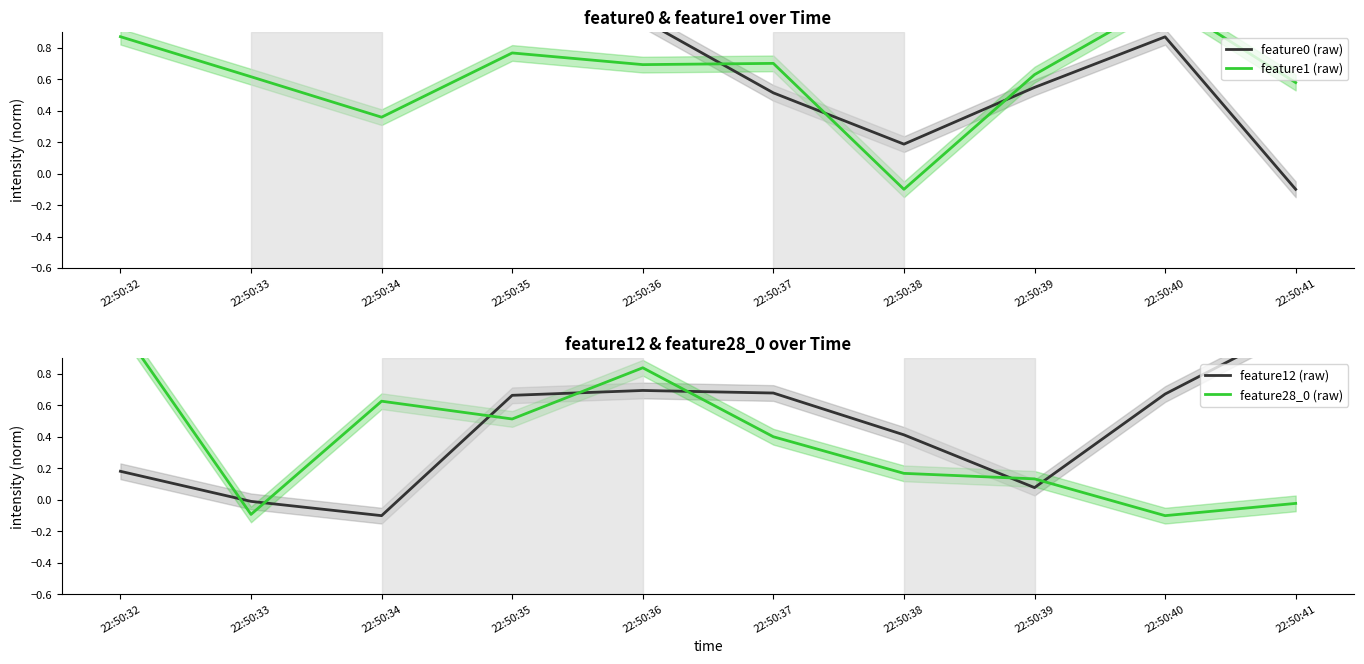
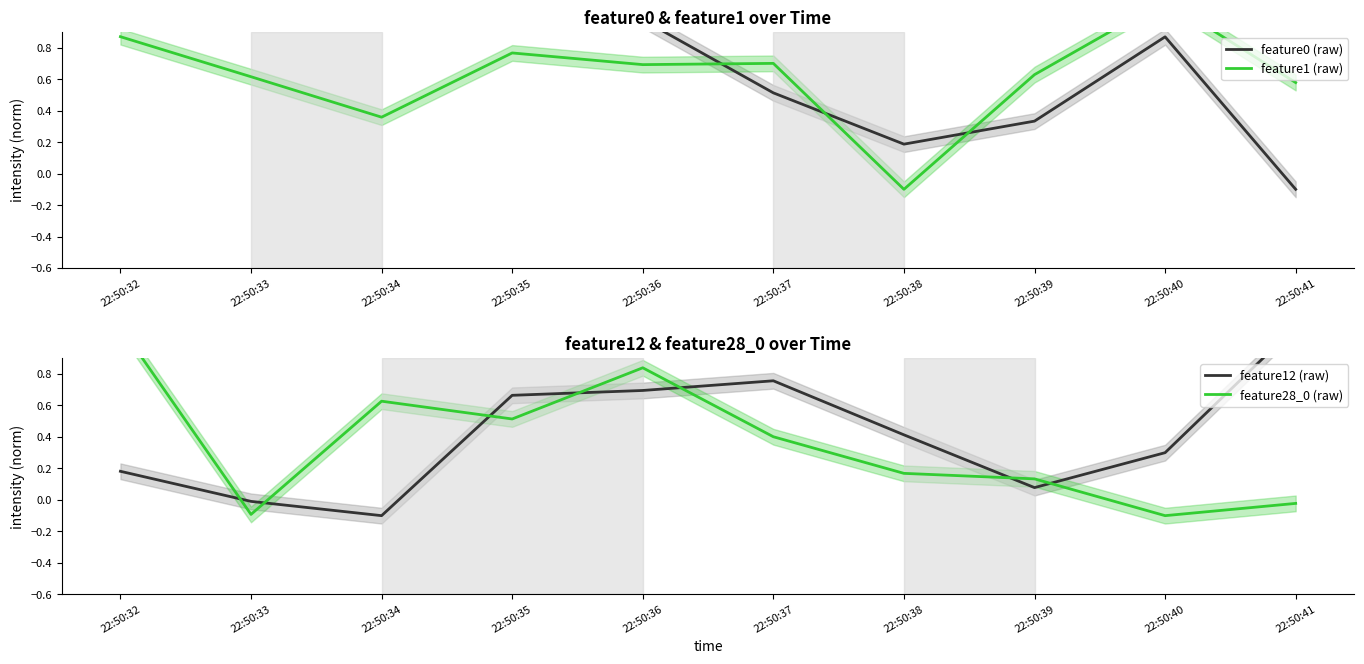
  {
    "feature0 & feature1 over Time": {
      "feature0 (raw)": {
-       "22:50:39": 0.55,
+       "22:50:39": 0.33,
        "22:50:40": 0.87,
        "22:50:41": -0.10
      }
    },
    "feature12 & feature28_0 over Time": {
      "feature12 (raw)": {
        "22:50:32": 0.18,
        "22:50:33": -0.01,
-       "22:50:37": 0.68,
-       "22:50:40": 0.67
+       "22:50:37": 0.76,
+       "22:50:40": 0.30
      }
    }
  }
